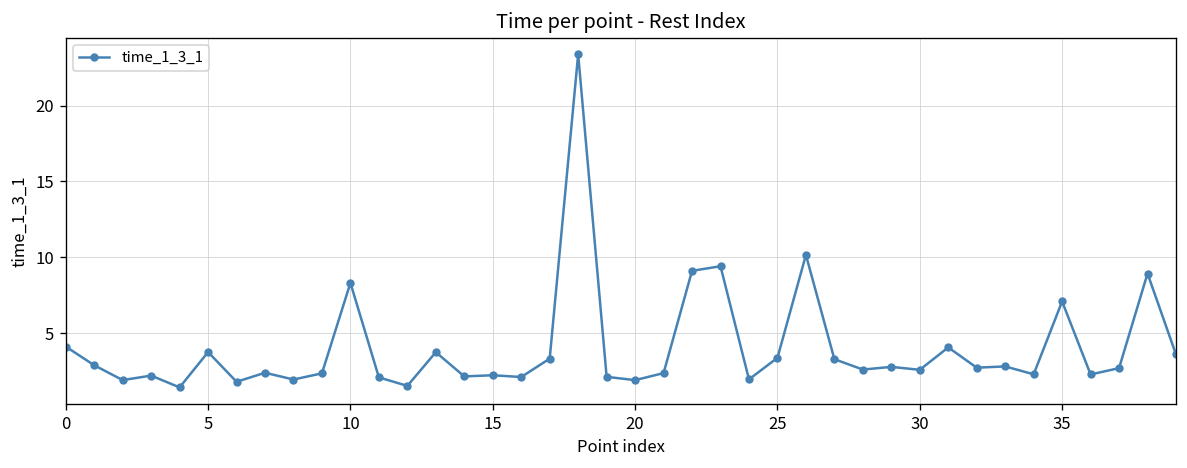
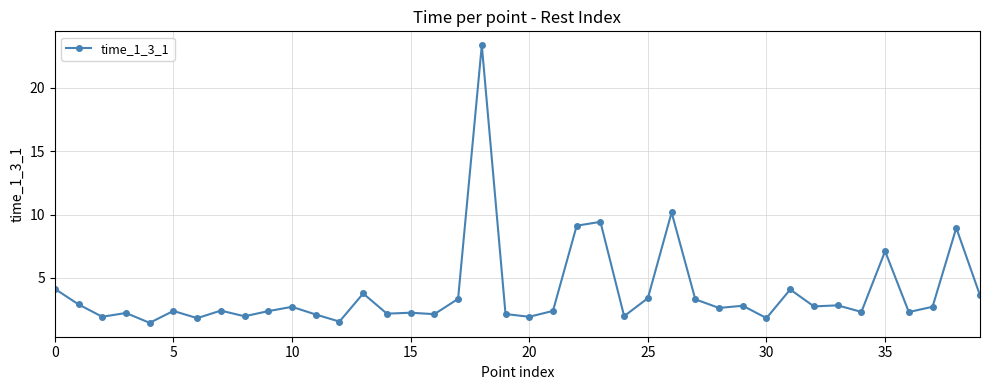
  {
    "0": 4.1,
-   "5": 3.8,
-   "10": 8.3,
+   "5": 2.4,
+   "10": 2.7,
    "15": 2.2,
    "20": 1.9,
    "25": 3.4,
-   "30": 2.6,
+   "30": 1.8,
    "35": 7.1
  }
